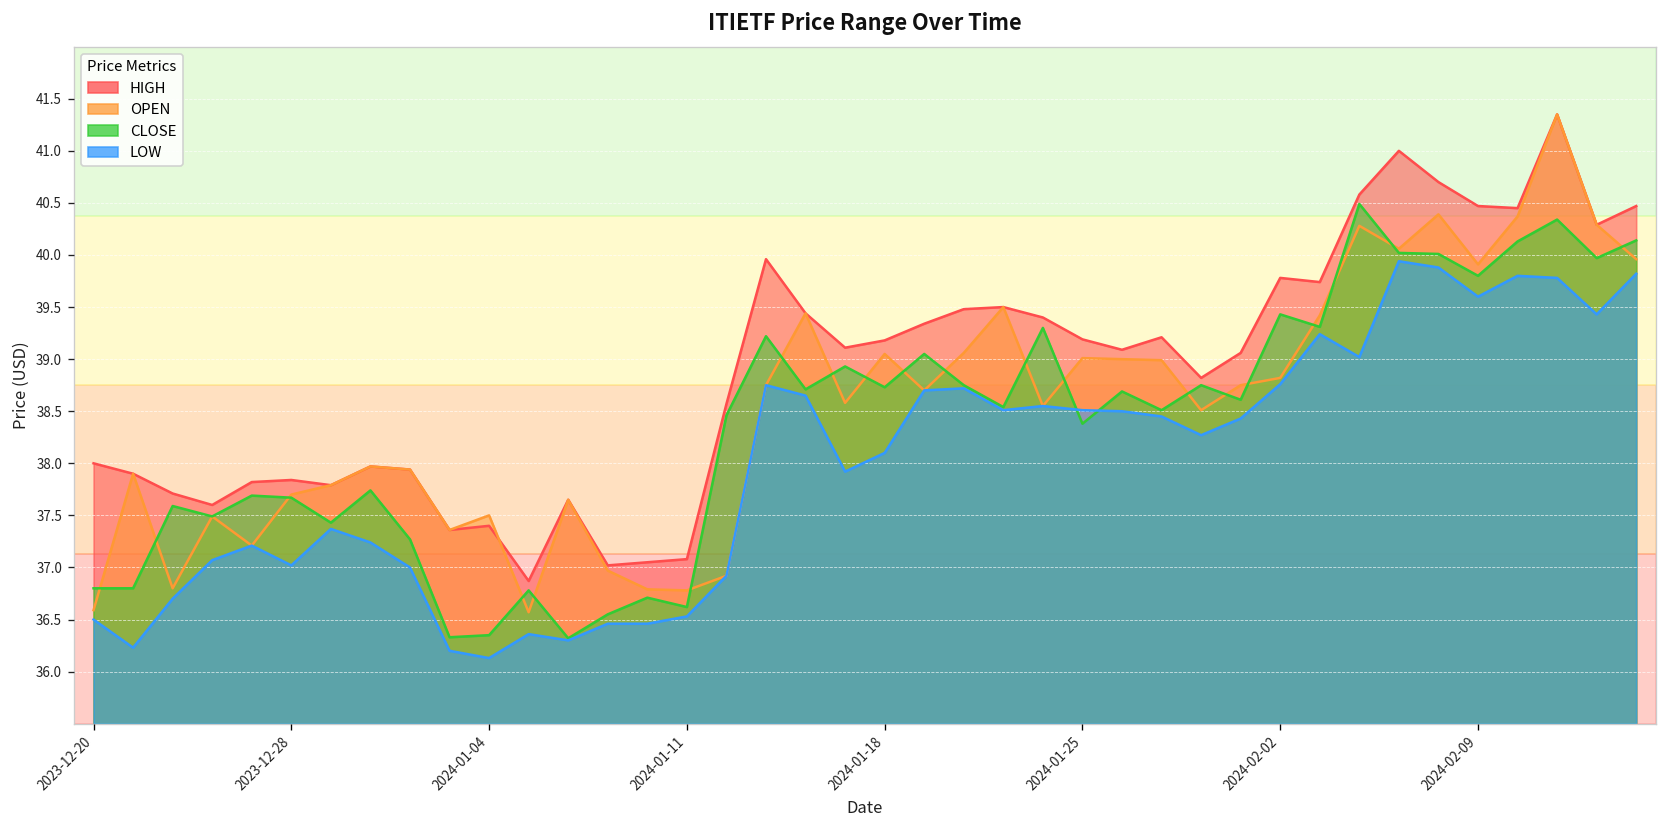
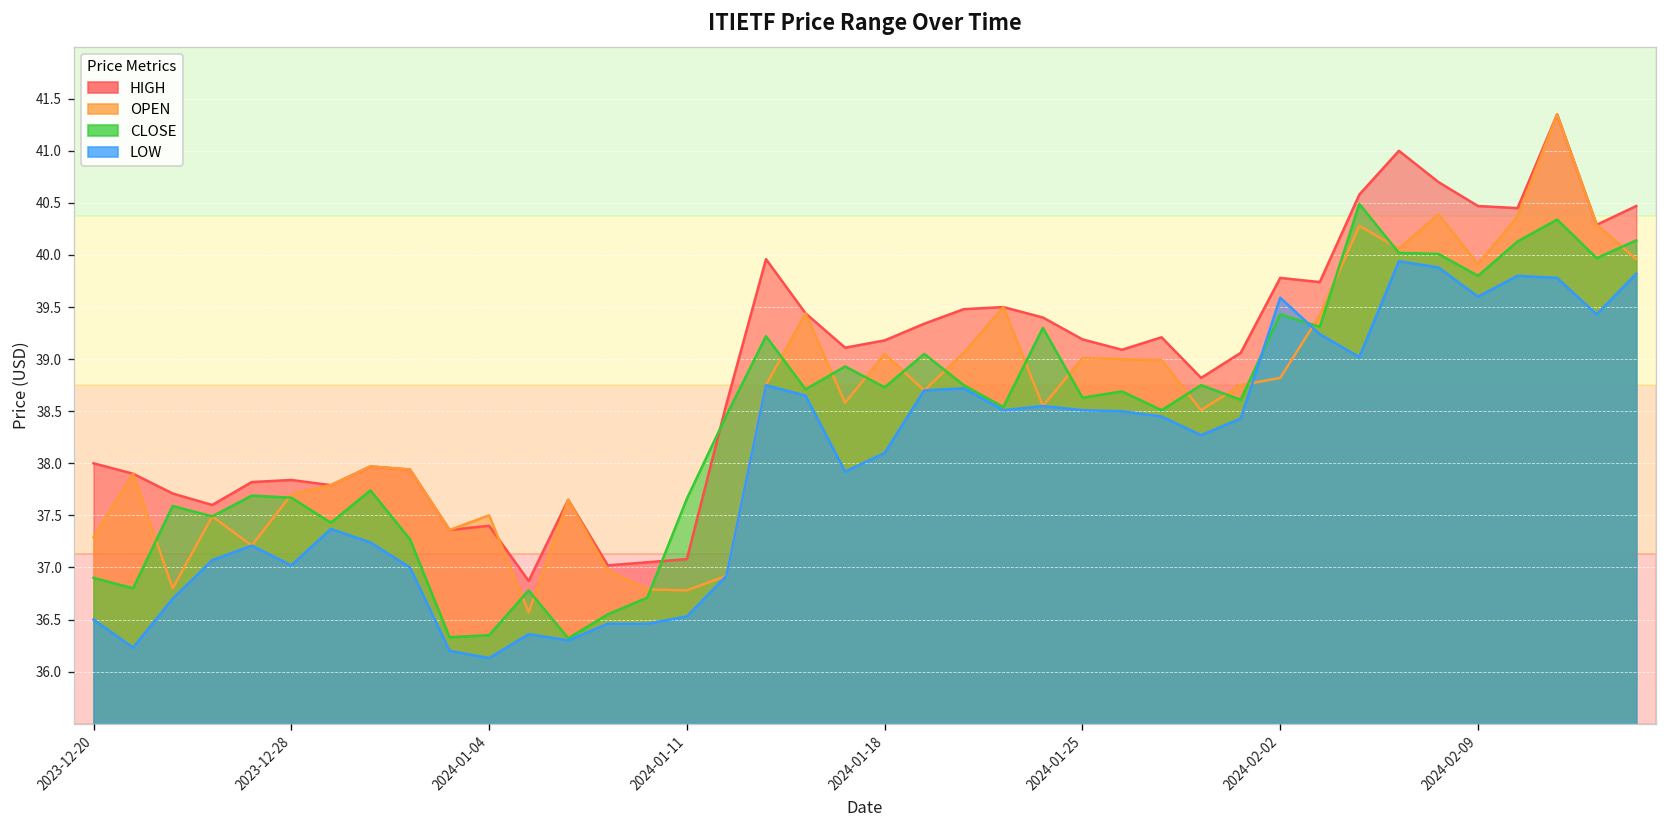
  {
    "HIGH": {
      "2023-12-20": 38.0,
      "2023-12-28": 37.8,
      "2024-01-04": 37.4,
      "2024-01-11": 37.1,
      "2024-01-18": 39.2,
      "2024-01-25": 39.2,
      "2024-02-02": 39.8,
      "2024-02-09": 40.5
    },
    "OPEN": {
-     "2023-12-20": 36.6,
+     "2023-12-20": 37.3,
      "2023-12-28": 37.7,
      "2024-01-04": 37.5,
      "2024-01-11": 36.8,
      "2024-01-18": 39.1,
      "2024-01-25": 39.0,
      "2024-02-02": 38.8,
      "2024-02-09": 39.9
    },
    "CLOSE": {
-     "2023-12-20": 36.8,
+     "2023-12-20": 36.9,
      "2023-12-28": 37.7,
      "2024-01-04": 36.4,
-     "2024-01-11": 36.6,
+     "2024-01-11": 37.7,
      "2024-01-18": 38.7,
-     "2024-01-25": 38.4,
+     "2024-01-25": 38.6,
      "2024-02-02": 39.4,
      "2024-02-09": 39.8
    },
    "LOW": {
      "2023-12-20": 36.5,
      "2023-12-28": 37.0,
      "2024-01-04": 36.1,
      "2024-01-11": 36.5,
      "2024-01-18": 38.1,
      "2024-01-25": 38.5,
-     "2024-02-02": 38.8,
+     "2024-02-02": 39.6,
      "2024-02-09": 39.6
    }
  }
